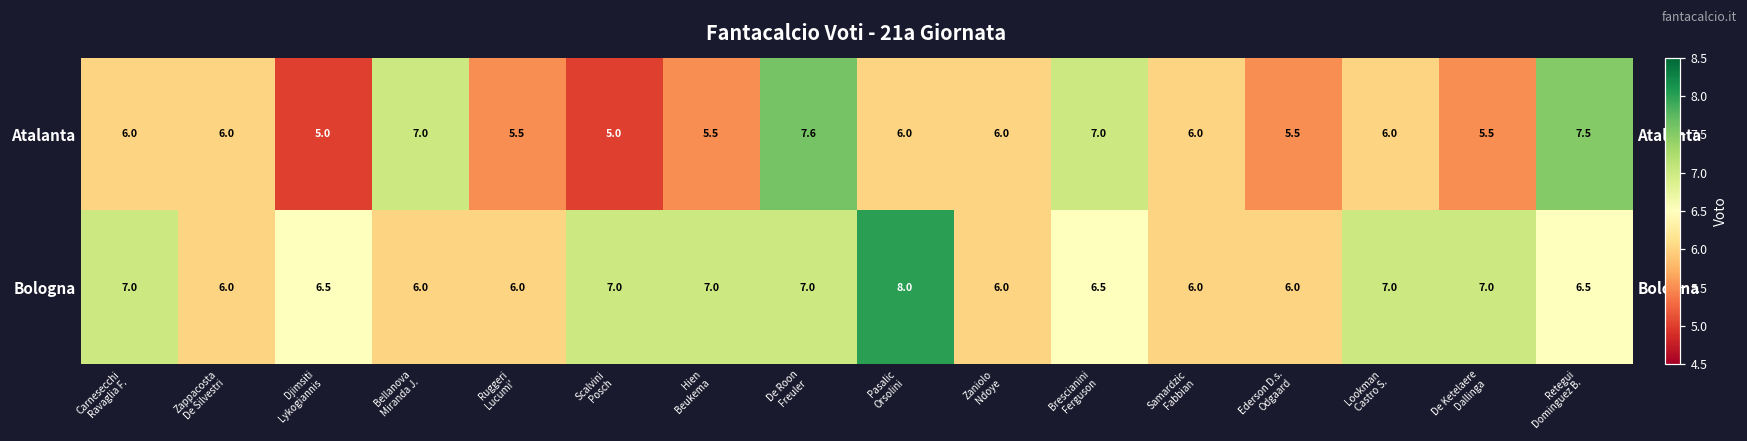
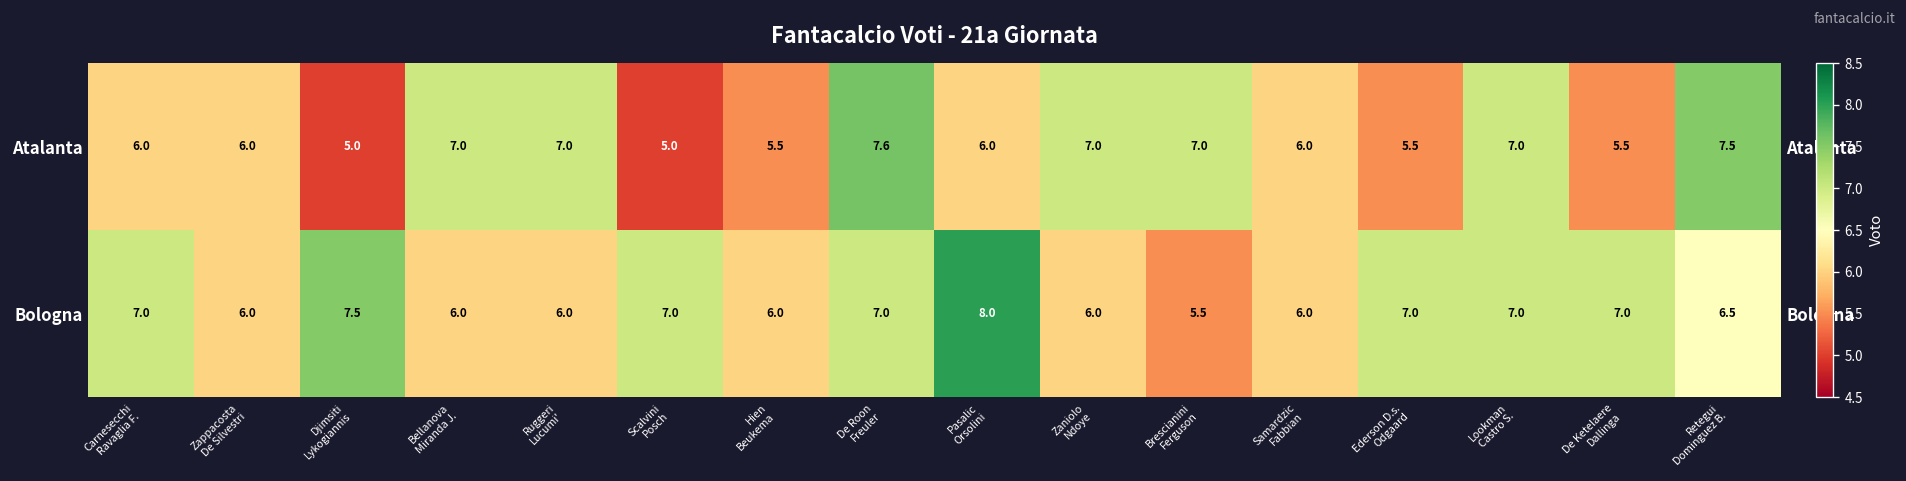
  {
    "Atalanta": {
      "Carnesecchi Ravaglia F.": 6.0,
      "Zappacosta De Silvestri": 6.0,
      "Djimsiti Lykogiannis": 5.0,
      "Bellanova Miranda J.": 7.0,
-     "Ruggeri Lucumi'": 5.5,
+     "Ruggeri Lucumi'": 7.0,
      "Scalvini Posch": 5.0,
      "Hien Beukema": 5.5,
      "De Roon Freuler": 7.6,
      "Pasalic Orsolini": 6.0,
-     "Zaniolo Ndoye": 6.0,
+     "Zaniolo Ndoye": 7.0,
      "Brescianini Ferguson": 7.0,
      "Samardzic Fabbian": 6.0,
      "Ederson D.s. Odgaard": 5.5,
-     "Lookman Castro S.": 6.0,
+     "Lookman Castro S.": 7.0,
      "De Ketelaere Dallinga": 5.5,
      "Retegui Dominguez B.": 7.5
    },
    "Bologna": {
      "Carnesecchi Ravaglia F.": 7.0,
      "Zappacosta De Silvestri": 6.0,
-     "Djimsiti Lykogiannis": 6.5,
+     "Djimsiti Lykogiannis": 7.5,
      "Bellanova Miranda J.": 6.0,
      "Ruggeri Lucumi'": 6.0,
      "Scalvini Posch": 7.0,
-     "Hien Beukema": 7.0,
+     "Hien Beukema": 6.0,
      "De Roon Freuler": 7.0,
      "Pasalic Orsolini": 8.0,
      "Zaniolo Ndoye": 6.0,
-     "Brescianini Ferguson": 6.5,
+     "Brescianini Ferguson": 5.5,
      "Samardzic Fabbian": 6.0,
-     "Ederson D.s. Odgaard": 6.0,
+     "Ederson D.s. Odgaard": 7.0,
      "Lookman Castro S.": 7.0,
      "De Ketelaere Dallinga": 7.0,
      "Retegui Dominguez B.": 6.5
    }
  }
